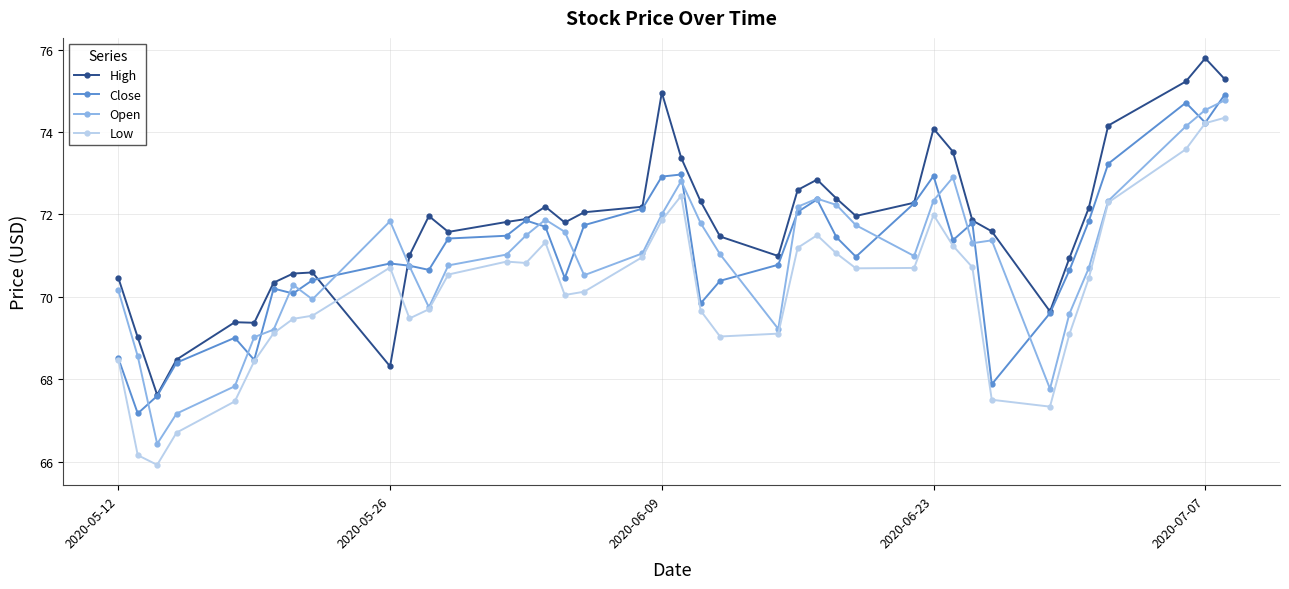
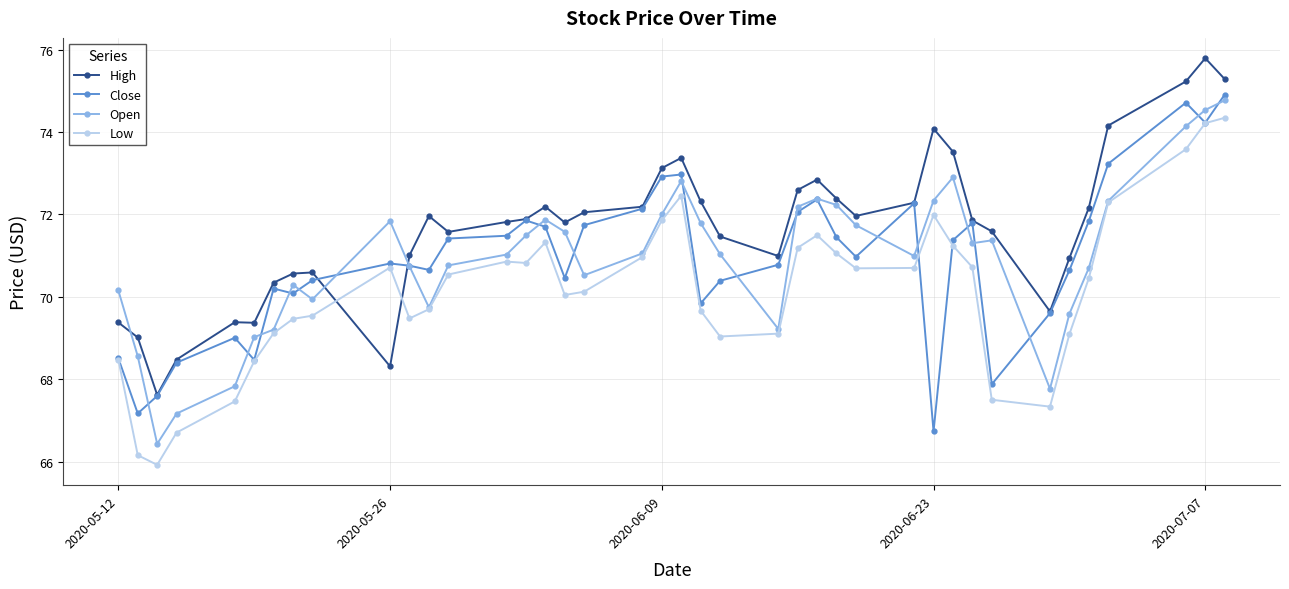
  {
    "High": {
-     "2020-05-12": 70.5,
+     "2020-05-12": 69.4,
      "2020-05-26": 68.3,
-     "2020-06-09": 75.0,
+     "2020-06-09": 73.1,
      "2020-06-23": 74.1,
      "2020-07-07": 75.8
    },
    "Close": {
      "2020-05-26": 70.8,
      "2020-06-09": 72.9,
-     "2020-06-23": 72.9
+     "2020-06-23": 66.7
    }
  }
